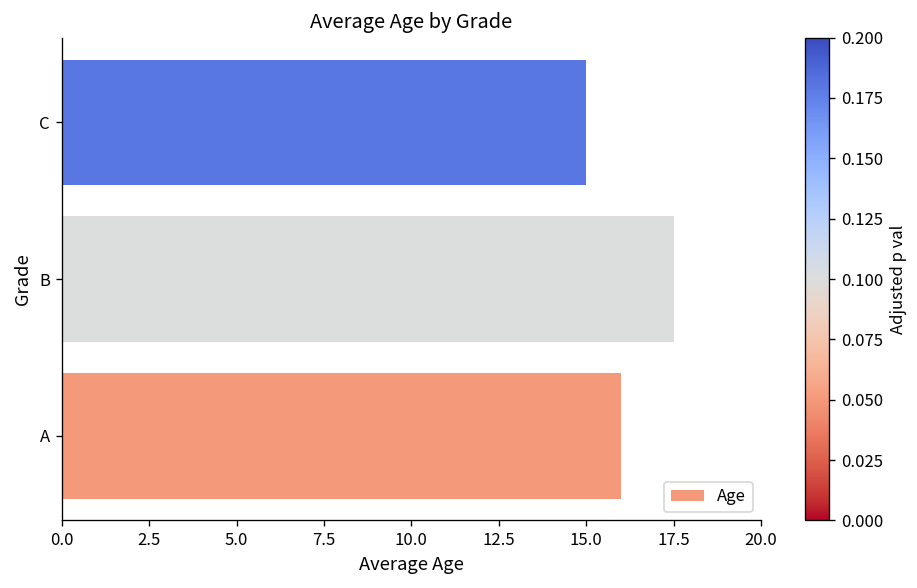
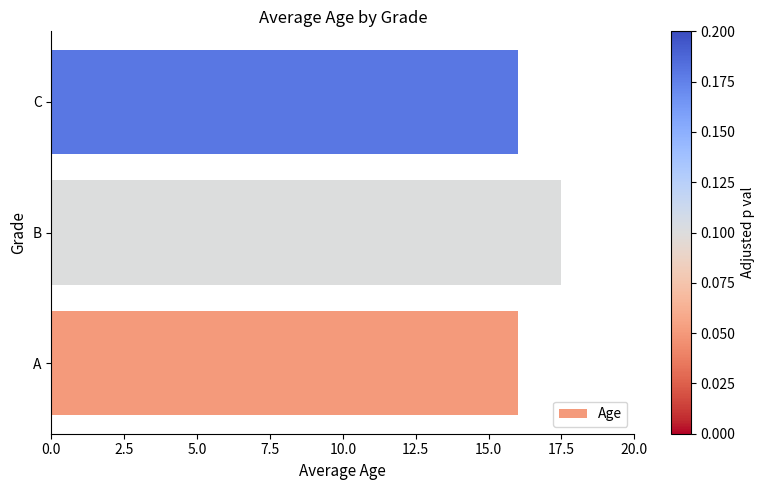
  {
-   "C": 15,
+   "C": 16,
    "B": 17.5,
    "A": 16
  }
